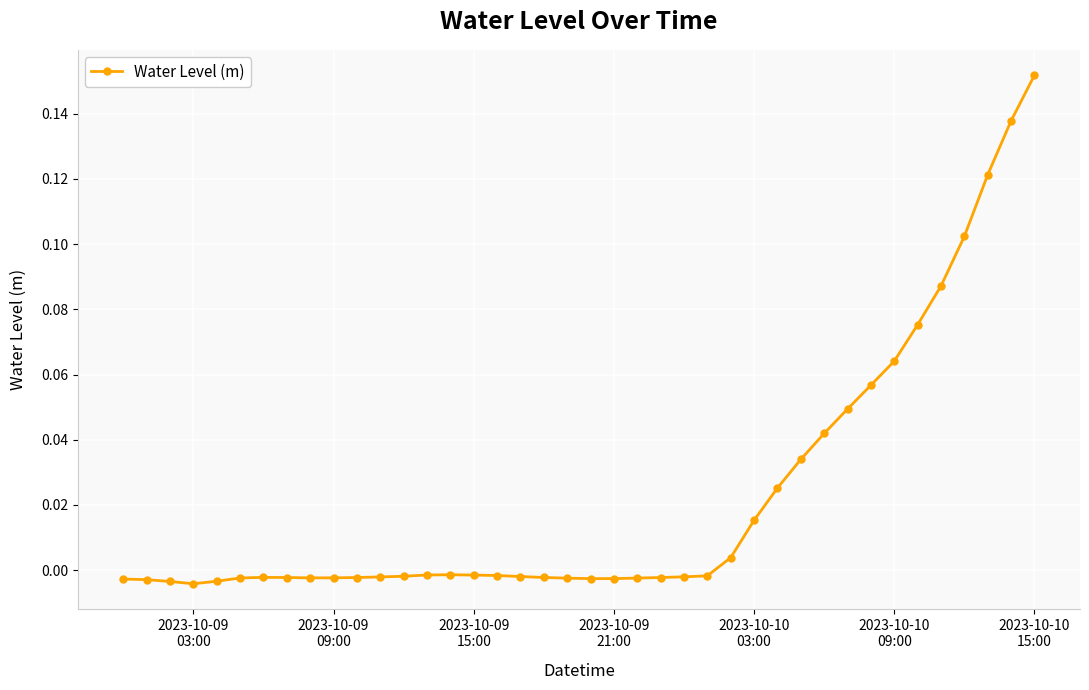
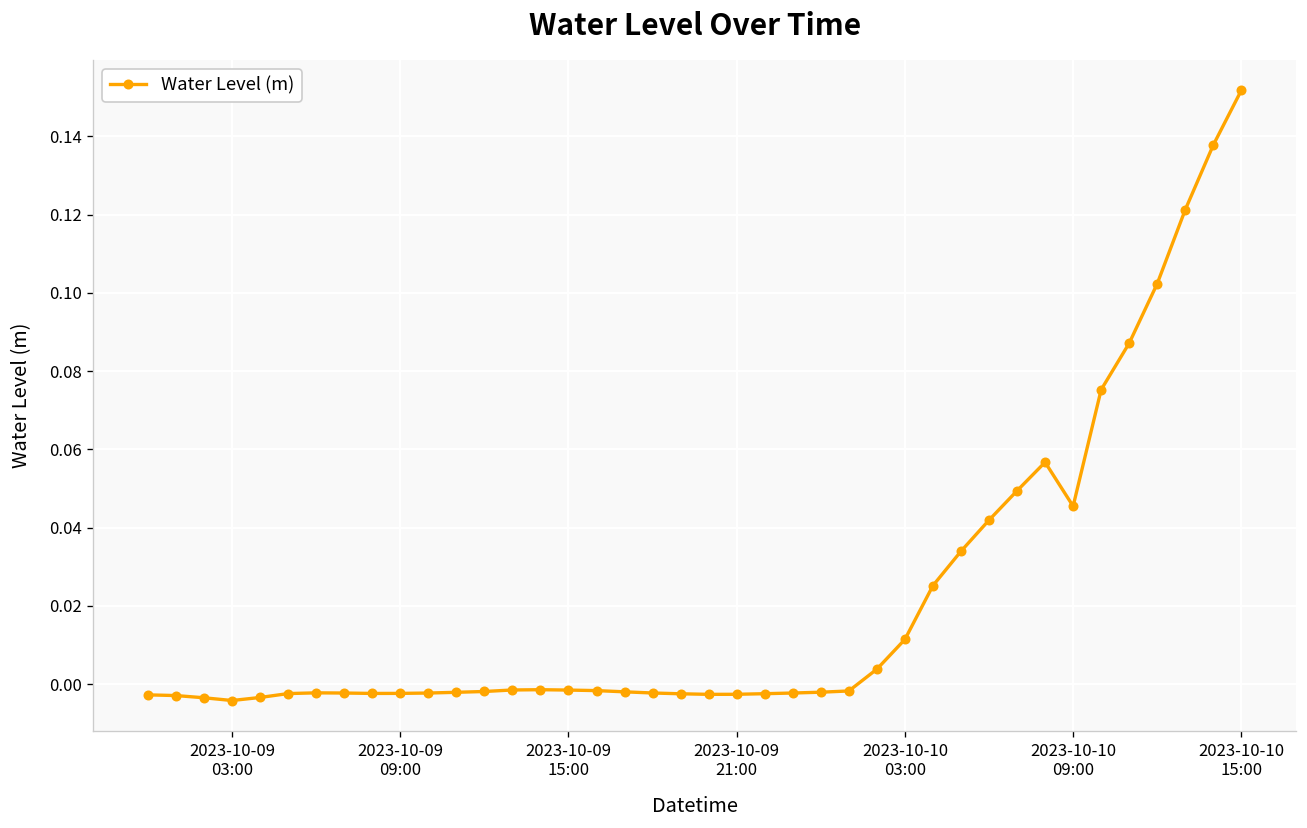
  {
    "2023-10-09 03:00": -0.004,
    "2023-10-09 09:00": -0.002,
    "2023-10-09 15:00": -0.002,
    "2023-10-09 21:00": -0.003,
-   "2023-10-10 03:00": 0.015,
-   "2023-10-10 09:00": 0.064,
+   "2023-10-10 03:00": 0.011,
+   "2023-10-10 09:00": 0.045,
    "2023-10-10 15:00": 0.152
  }
